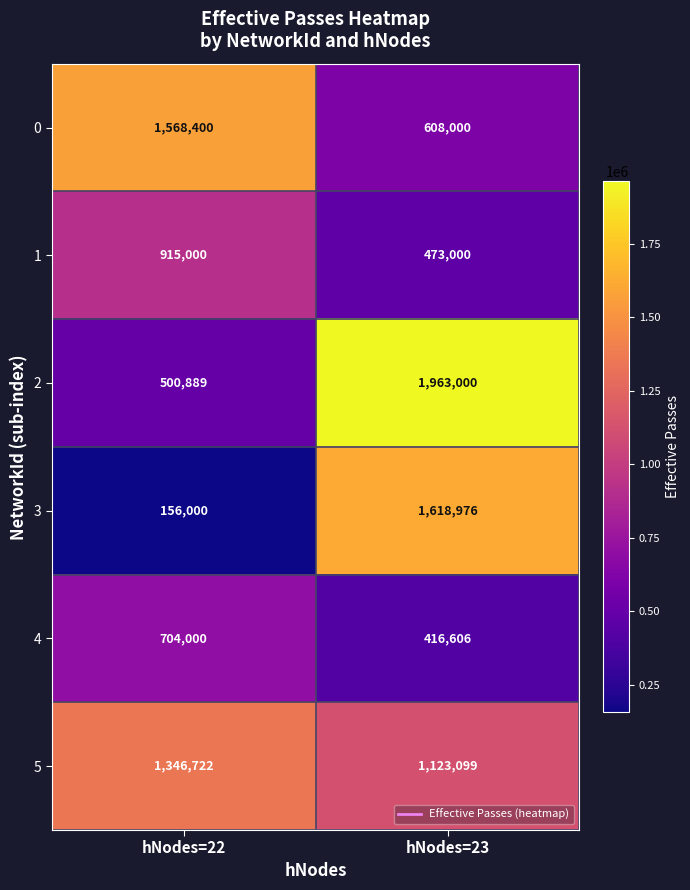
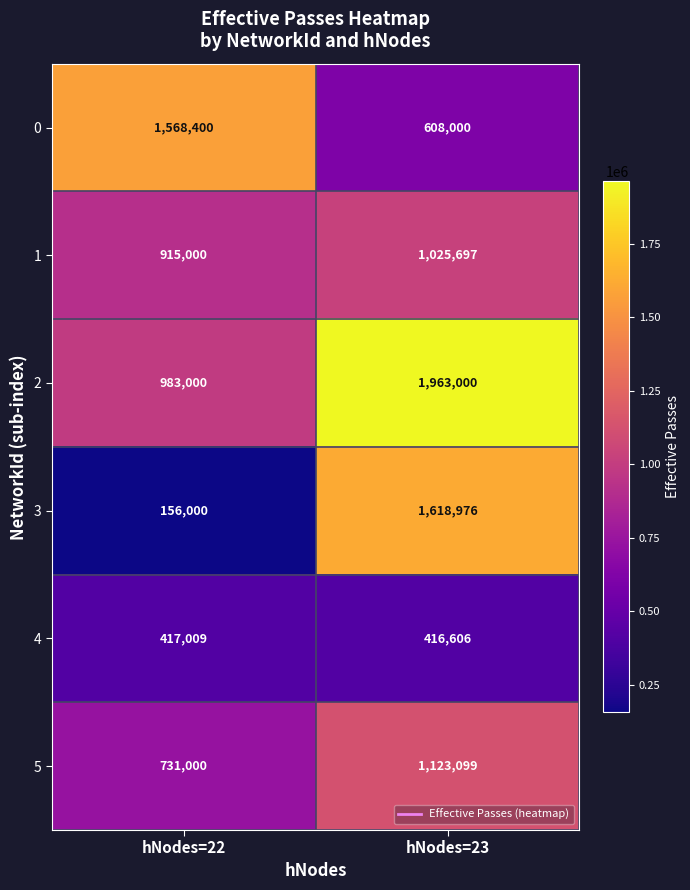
  {
    "0": {
      "hNodes=22": "1,568,400",
      "hNodes=23": "608,000"
    },
    "1": {
      "hNodes=22": "915,000",
-     "hNodes=23": "473,000"
+     "hNodes=23": "1,025,697"
    },
    "2": {
-     "hNodes=22": "500,889",
+     "hNodes=22": "983,000",
      "hNodes=23": "1,963,000"
    },
    "3": {
      "hNodes=22": "156,000",
      "hNodes=23": "1,618,976"
    },
    "4": {
-     "hNodes=22": "704,000",
+     "hNodes=22": "417,009",
      "hNodes=23": "416,606"
    },
    "5": {
-     "hNodes=22": "1,346,722",
+     "hNodes=22": "731,000",
      "hNodes=23": "1,123,099"
    }
  }
